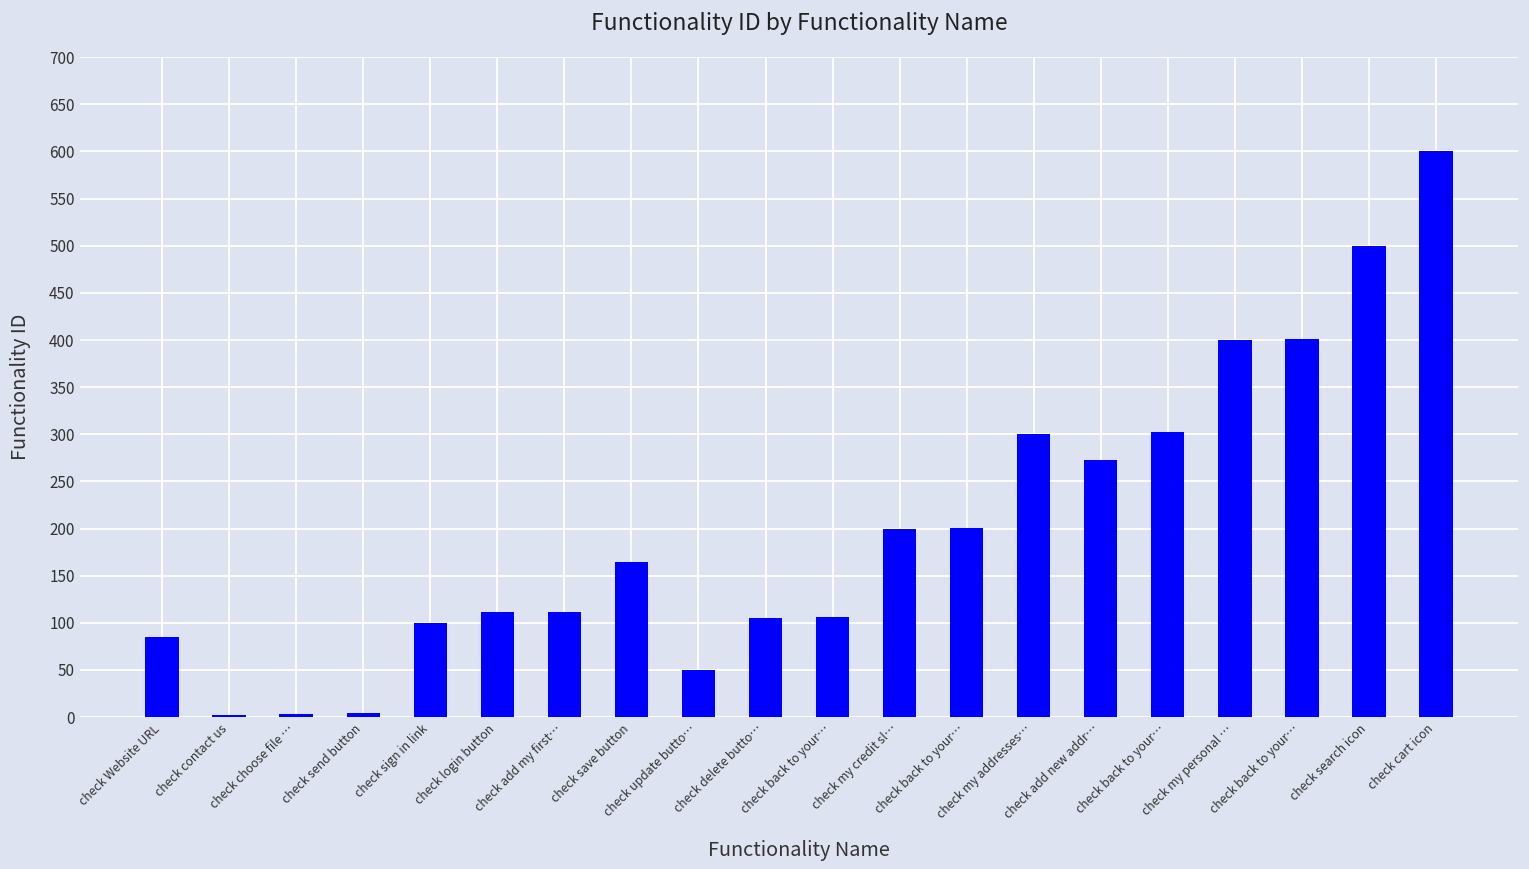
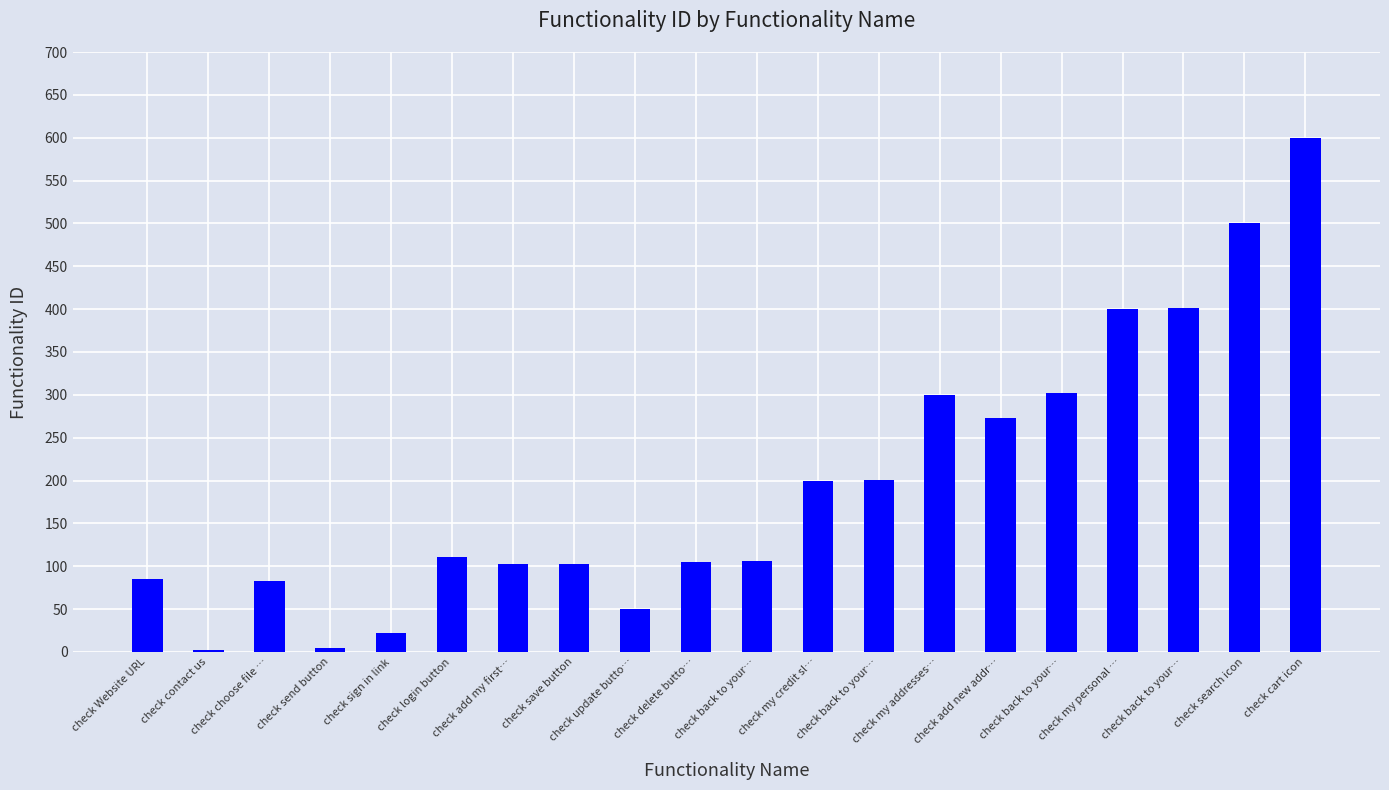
  {
    "check Website URL": 90,
-   "check choose file …": 0,
+   "check choose file …": 80,
    "check send button": 0,
-   "check sign in link": 100,
+   "check sign in link": 20,
    "check login button": 110,
-   "check add my first…": 110,
-   "check save button": 160,
+   "check add my first…": 100,
+   "check save button": 100,
    "check update butto…": 50,
    "check delete butto…": 110,
    "check my credit sl…": 200,
    "check my addresses…": 300,
    "check add new addr…": 270,
    "check my personal …": 400,
    "check search icon": 500,
    "check cart icon": 600
  }
